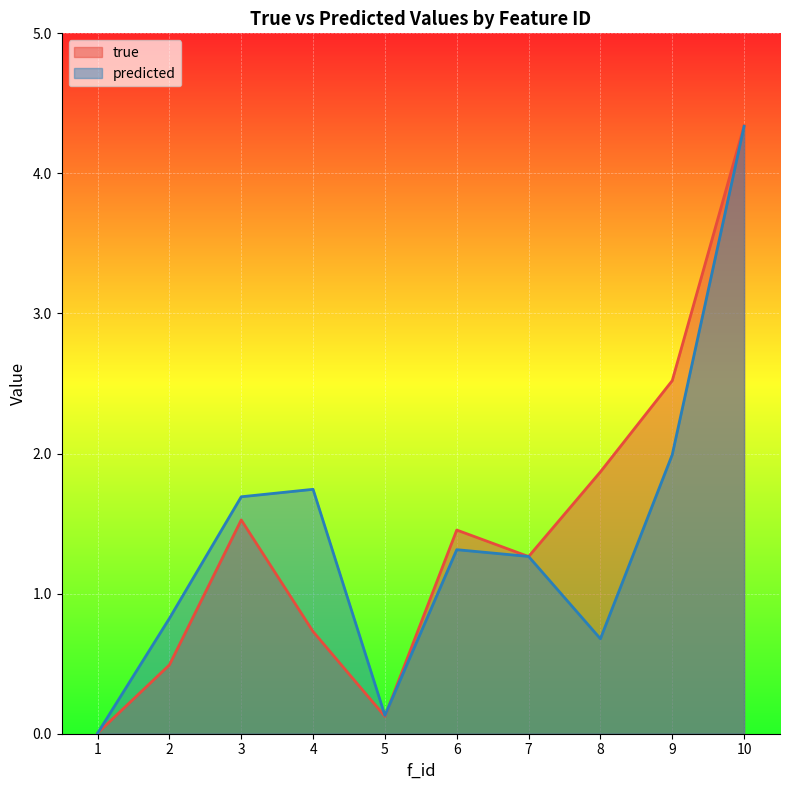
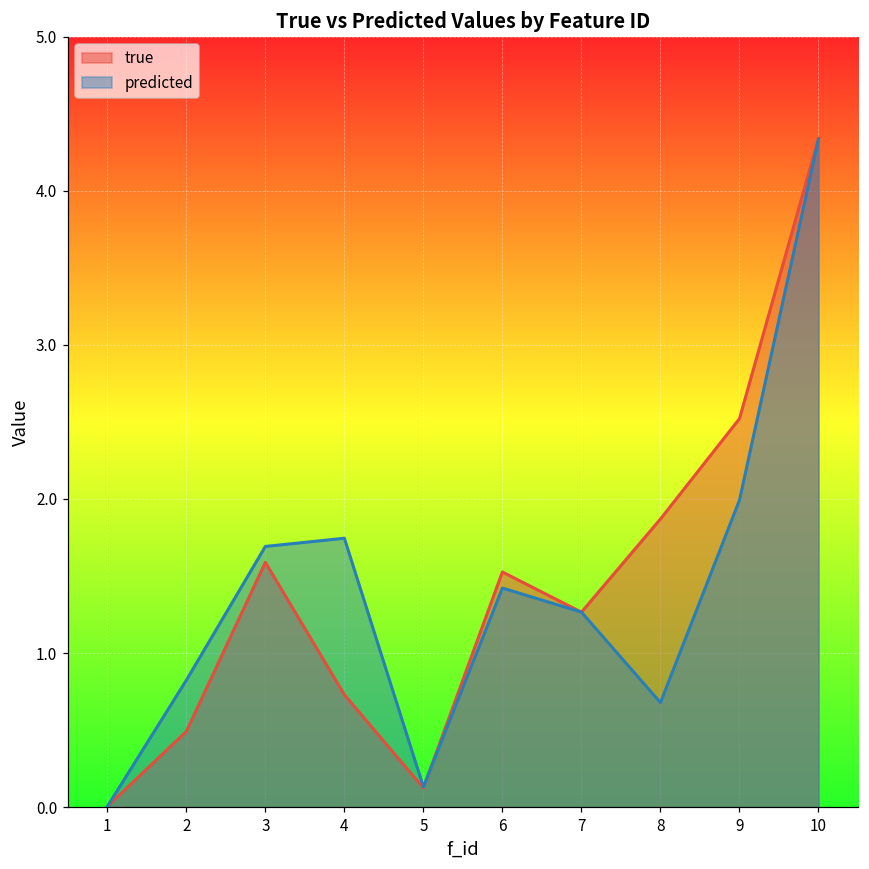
  {
    "true": {
      "2": 0.49,
-     "3": 1.53,
+     "3": 1.59,
      "4": 0.73,
-     "6": 1.45,
+     "6": 1.53,
      "8": 1.87,
      "9": 2.52
    },
    "predicted": {
      "2": 0.82,
      "3": 1.69,
      "4": 1.74,
-     "6": 1.31,
+     "6": 1.42,
      "8": 0.68,
      "9": 1.99
    }
  }
